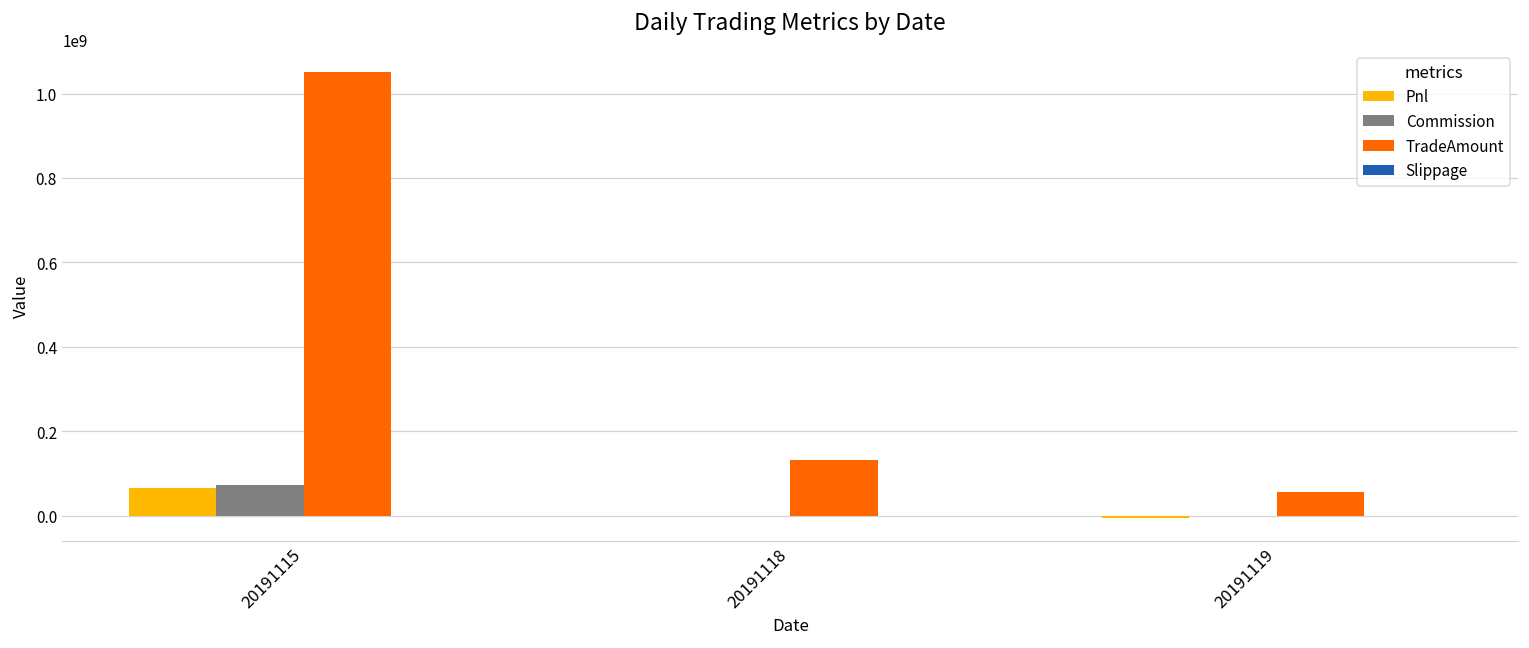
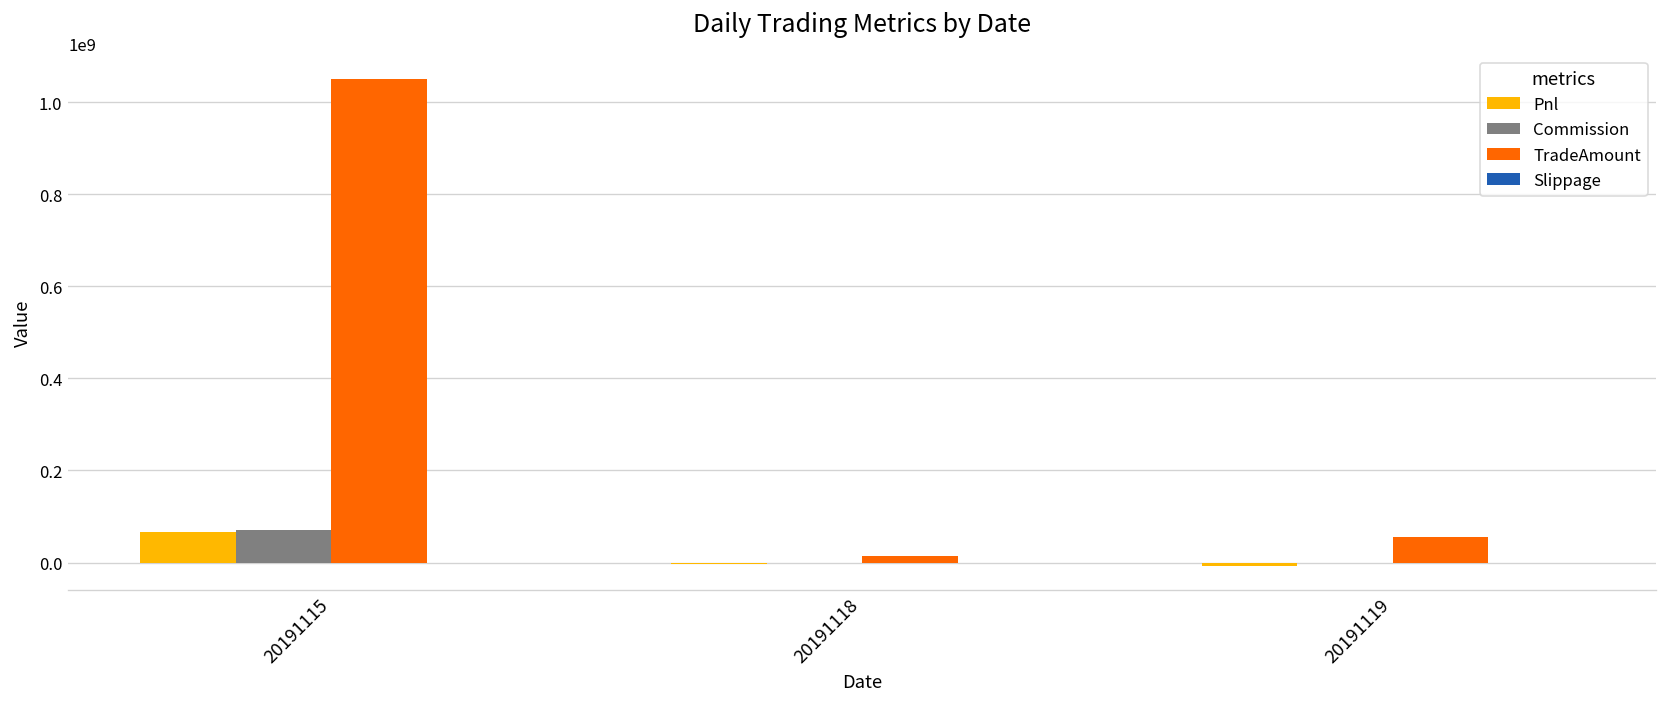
  {
    "Pnl": {
      "20191115": 70000000,
      "20191119": -10000000
    },
    "Commission": {
      "20191115": 70000000
    },
    "TradeAmount": {
      "20191115": 1050000000,
-     "20191118": 130000000,
+     "20191118": 10000000,
      "20191119": 60000000
    },
    "Slippage": {
      "20191115": 0,
      "20191118": 0,
      "20191119": 0
    }
  }
